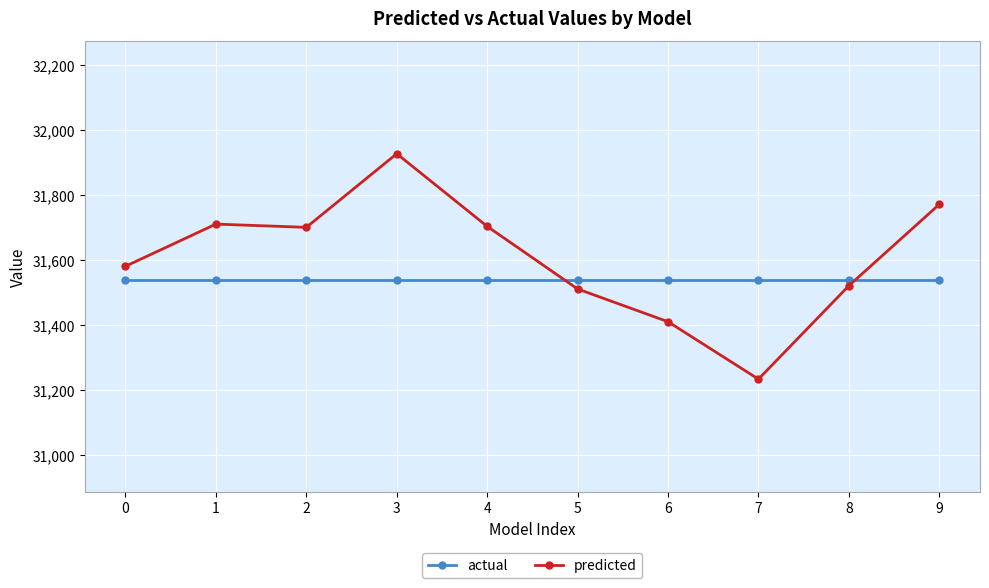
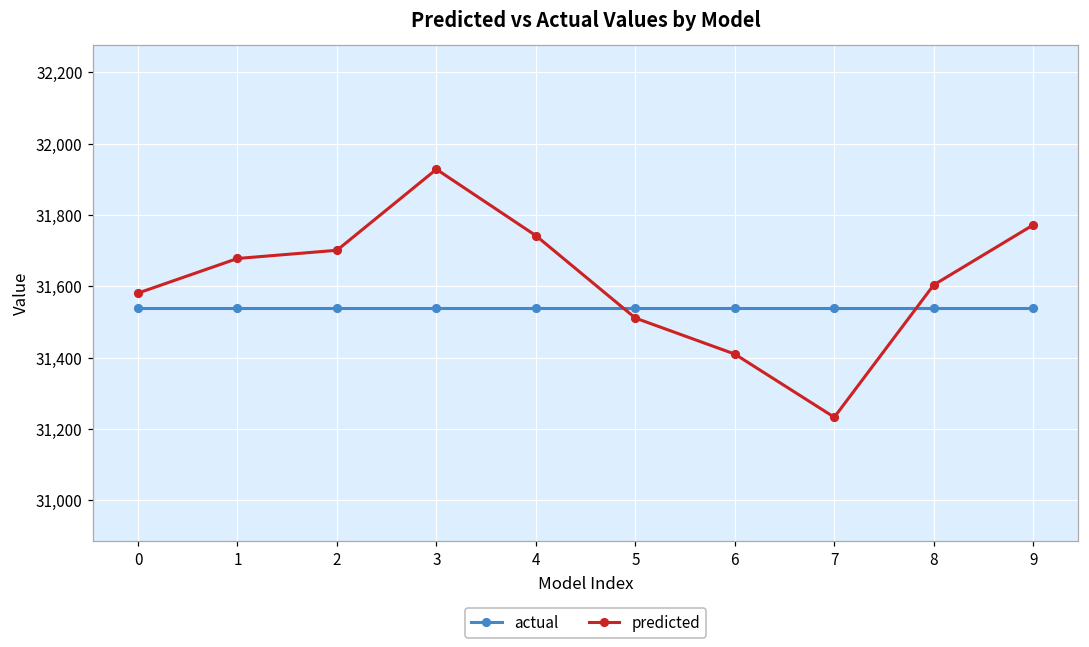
  {
    "actual": {
      "0": "31,540",
      "1": "31,540",
      "2": "31,540",
      "3": "31,540",
      "4": "31,540",
      "5": "31,540",
      "6": "31,540",
      "7": "31,540",
      "8": "31,540",
      "9": "31,540"
    },
    "predicted": {
      "0": "31,580",
-     "1": "31,710",
+     "1": "31,680",
      "2": "31,700",
      "3": "31,930",
-     "4": "31,700",
+     "4": "31,740",
      "5": "31,510",
      "6": "31,410",
      "7": "31,230",
-     "8": "31,520",
+     "8": "31,600",
      "9": "31,770"
    }
  }
